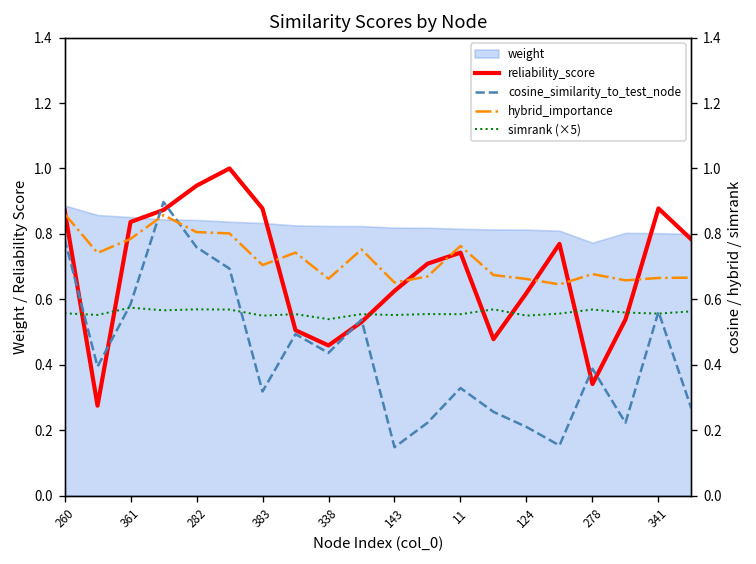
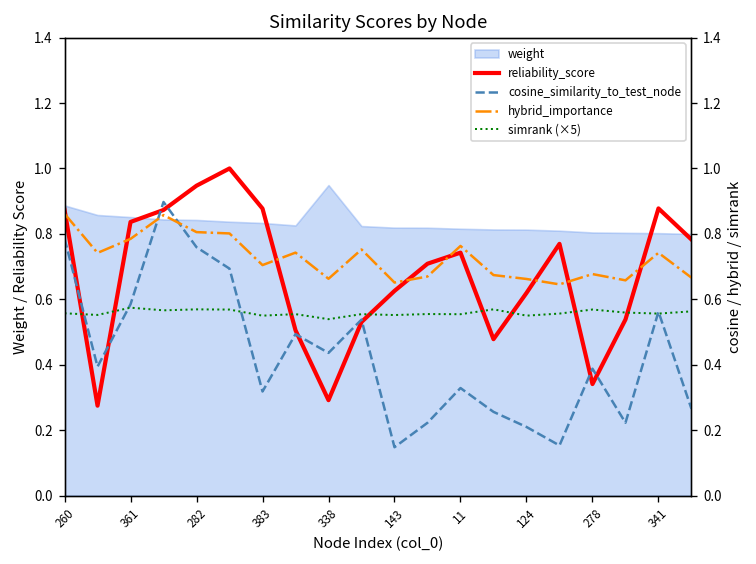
  {
    "reliability_score": {
      "260": 0.87,
      "361": 0.84,
      "282": 0.95,
      "383": 0.88,
-     "338": 0.46,
+     "338": 0.29,
      "143": 0.63,
      "11": 0.74,
      "124": 0.62,
      "278": 0.34,
      "341": 0.88
    },
    "weight": {
      "260": 0.89,
      "361": 0.85,
      "282": 0.84,
      "383": 0.83,
-     "338": 0.82,
+     "338": 0.95,
      "143": 0.82,
      "11": 0.82,
      "124": 0.81,
-     "278": 0.77,
+     "278": 0.80,
      "341": 0.80
    },
    "cosine_similarity_to_test_node": {
      "260": 0.79,
      "361": 0.58,
      "282": 0.76,
      "383": 0.32,
      "338": 0.44,
      "143": 0.15,
      "11": 0.33,
      "124": 0.21,
      "278": 0.39
    },
    "hybrid_importance": {
      "260": 0.86,
      "361": 0.78,
      "282": 0.81,
      "383": 0.70,
      "338": 0.66,
      "143": 0.65,
      "11": 0.76,
      "124": 0.66,
      "278": 0.68,
-     "341": 0.67
+     "341": 0.74
    },
    "simrank (×5)": {
      "260": 0.56,
      "361": 0.57,
      "282": 0.57,
      "383": 0.55,
      "338": 0.54,
      "143": 0.55,
      "11": 0.55,
      "124": 0.55,
      "278": 0.57
    }
  }
